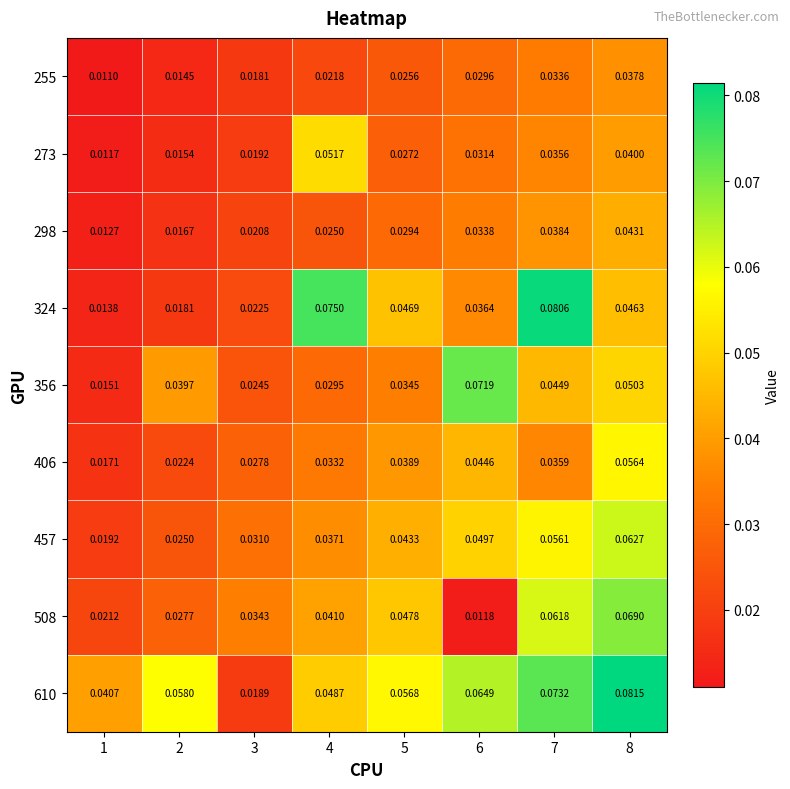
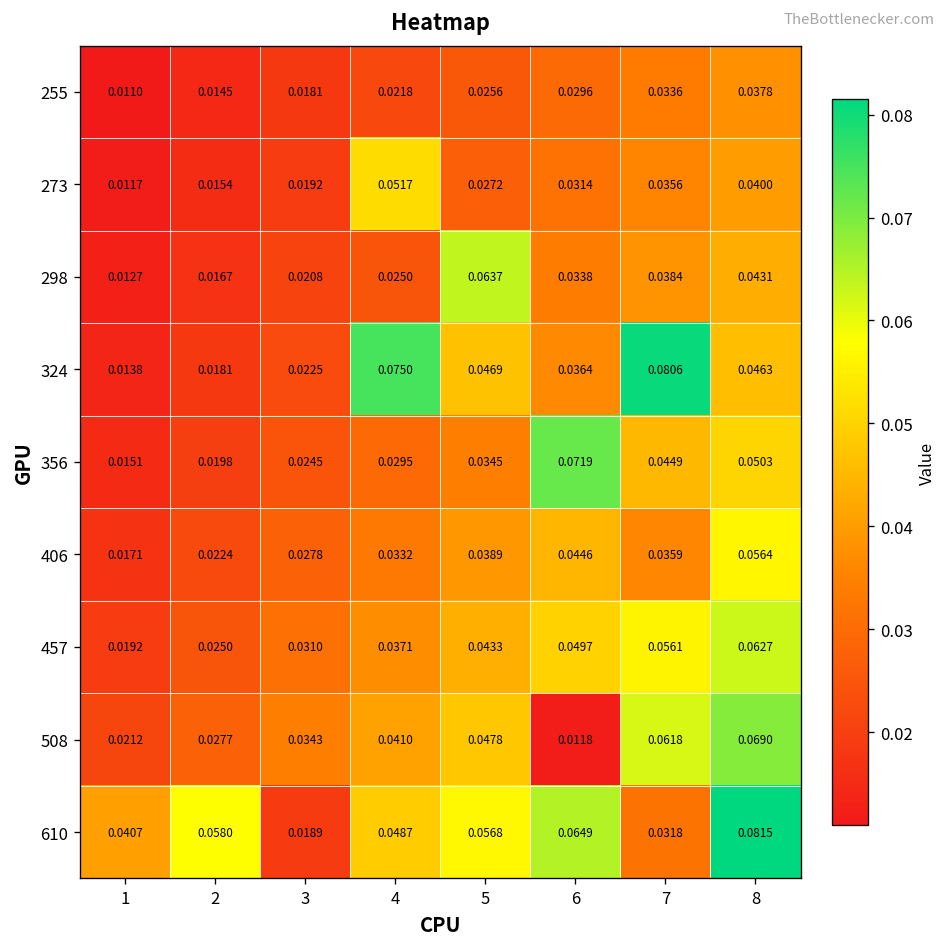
  {
    "255": {
      "1": 0.0110,
      "2": 0.0145,
      "3": 0.0181,
      "4": 0.0218,
      "5": 0.0256,
      "6": 0.0296,
      "7": 0.0336,
      "8": 0.0378
    },
    "273": {
      "1": 0.0117,
      "2": 0.0154,
      "3": 0.0192,
      "4": 0.0517,
      "5": 0.0272,
      "6": 0.0314,
      "7": 0.0356,
      "8": 0.0400
    },
    "298": {
      "1": 0.0127,
      "2": 0.0167,
      "3": 0.0208,
      "4": 0.0250,
-     "5": 0.0294,
+     "5": 0.0637,
      "6": 0.0338,
      "7": 0.0384,
      "8": 0.0431
    },
    "324": {
      "1": 0.0138,
      "2": 0.0181,
      "3": 0.0225,
      "4": 0.0750,
      "5": 0.0469,
      "6": 0.0364,
      "7": 0.0806,
      "8": 0.0463
    },
    "356": {
      "1": 0.0151,
-     "2": 0.0397,
+     "2": 0.0198,
      "3": 0.0245,
      "4": 0.0295,
      "5": 0.0345,
      "6": 0.0719,
      "7": 0.0449,
      "8": 0.0503
    },
    "406": {
      "1": 0.0171,
      "2": 0.0224,
      "3": 0.0278,
      "4": 0.0332,
      "5": 0.0389,
      "6": 0.0446,
      "7": 0.0359,
      "8": 0.0564
    },
    "457": {
      "1": 0.0192,
      "2": 0.0250,
      "3": 0.0310,
      "4": 0.0371,
      "5": 0.0433,
      "6": 0.0497,
      "7": 0.0561,
      "8": 0.0627
    },
    "508": {
      "1": 0.0212,
      "2": 0.0277,
      "3": 0.0343,
      "4": 0.0410,
      "5": 0.0478,
      "6": 0.0118,
      "7": 0.0618,
      "8": 0.0690
    },
    "610": {
      "1": 0.0407,
      "2": 0.0580,
      "3": 0.0189,
      "4": 0.0487,
      "5": 0.0568,
      "6": 0.0649,
-     "7": 0.0732,
+     "7": 0.0318,
      "8": 0.0815
    }
  }
